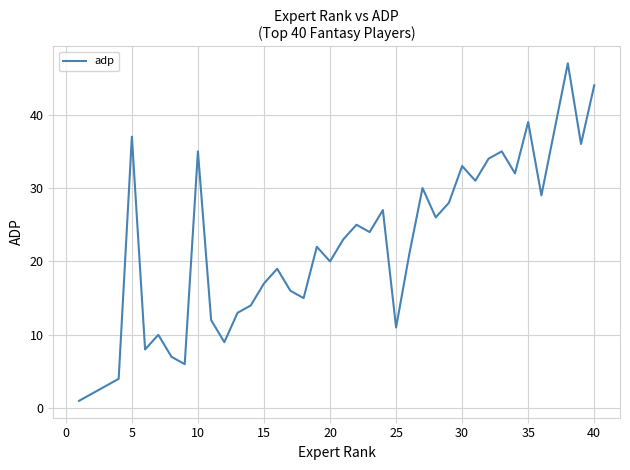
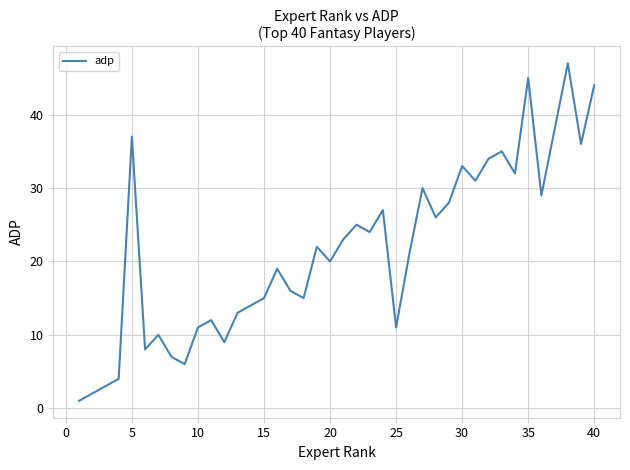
  {
    "5": 37,
-   "10": 35,
-   "15": 17,
+   "10": 11,
+   "15": 15,
    "20": 20,
    "25": 11,
    "30": 33,
-   "35": 39,
+   "35": 45,
    "40": 44
  }
